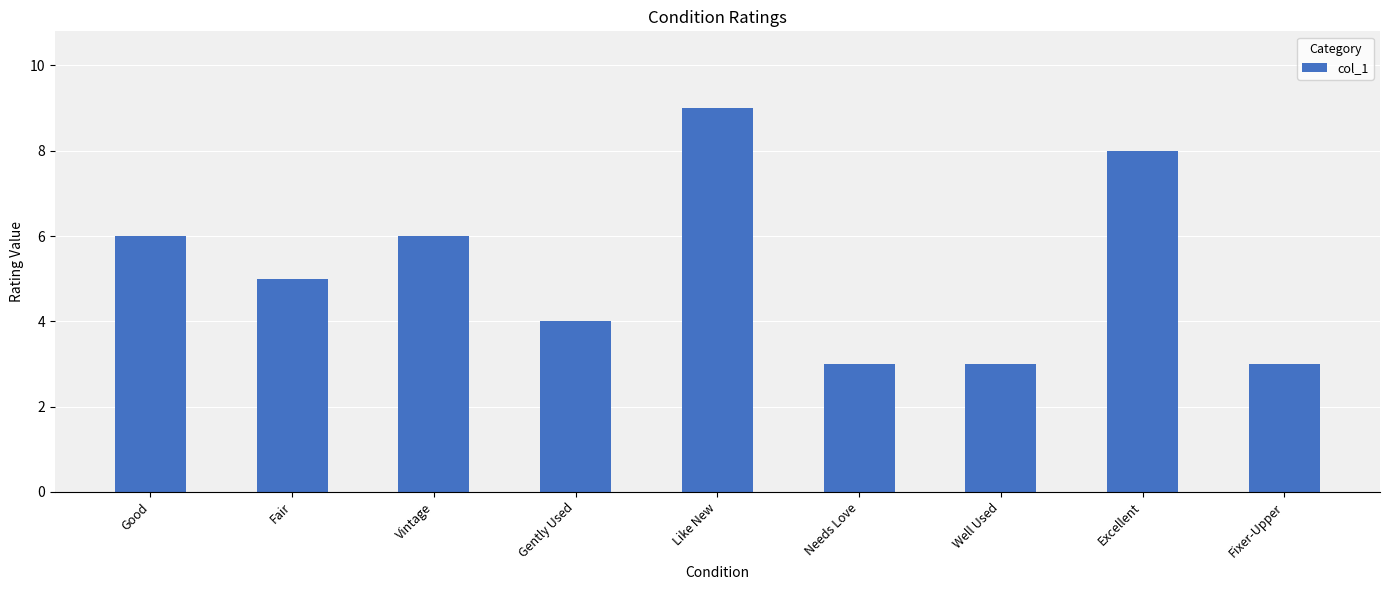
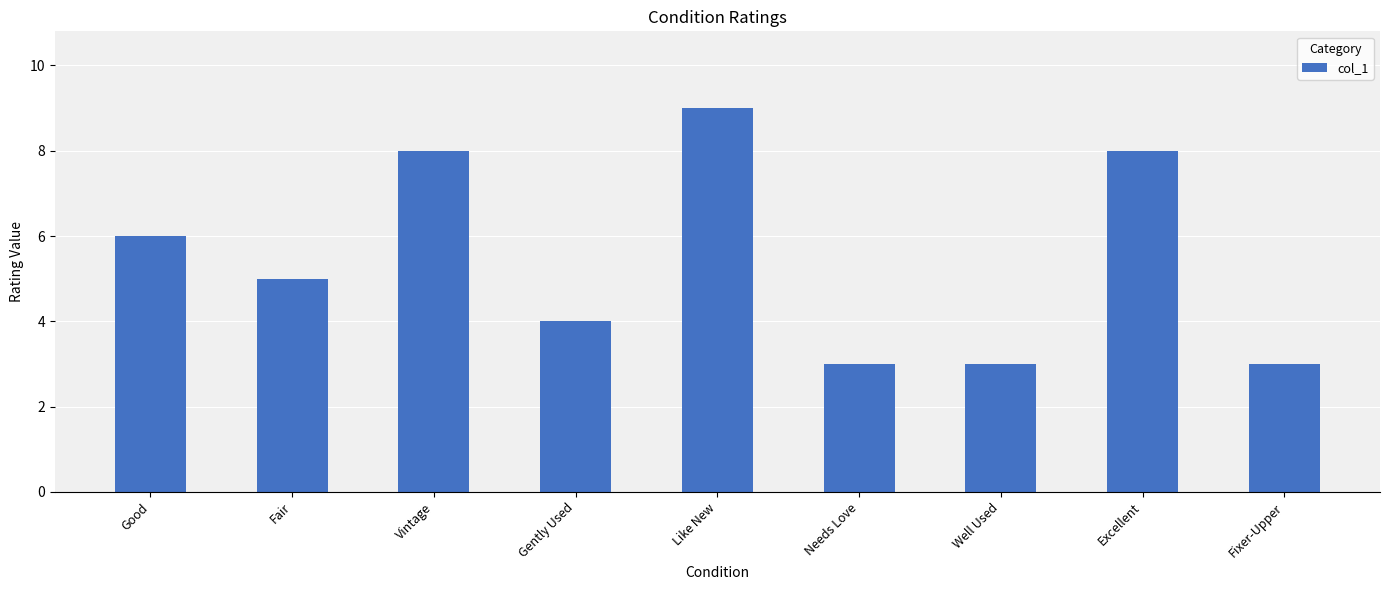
  {
    "Good": 6,
    "Fair": 5,
-   "Vintage": 6,
+   "Vintage": 8,
    "Gently Used": 4,
    "Like New": 9,
    "Needs Love": 3,
    "Well Used": 3,
    "Excellent": 8,
    "Fixer-Upper": 3
  }
